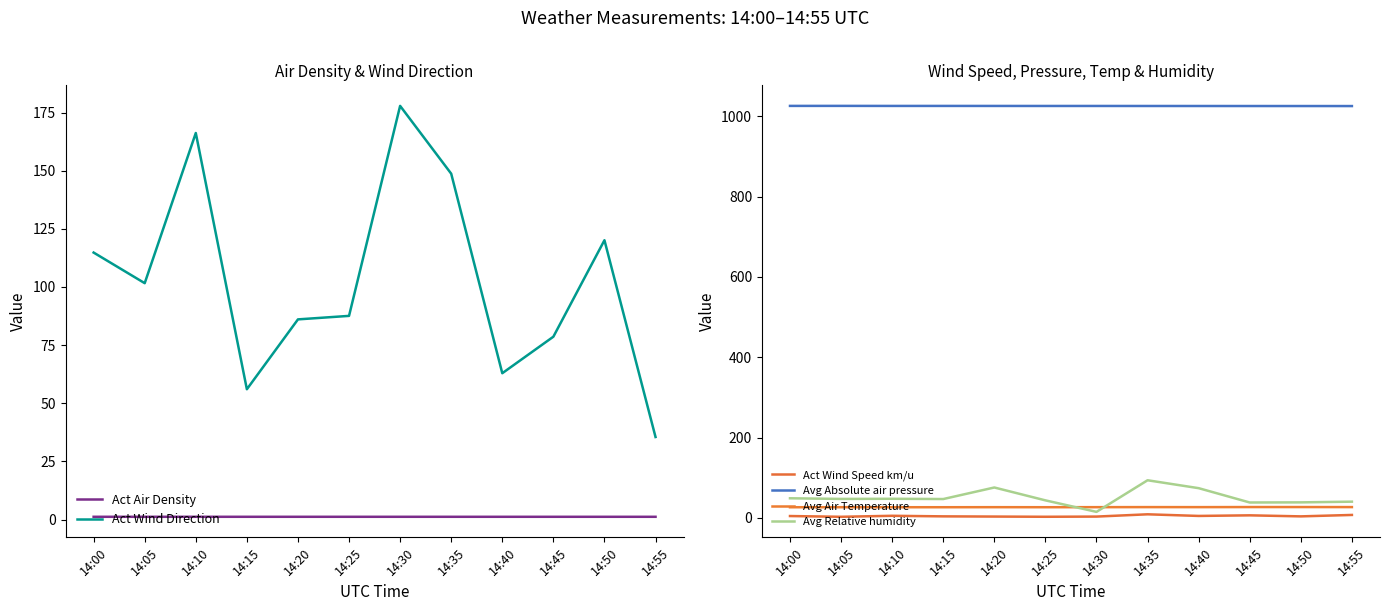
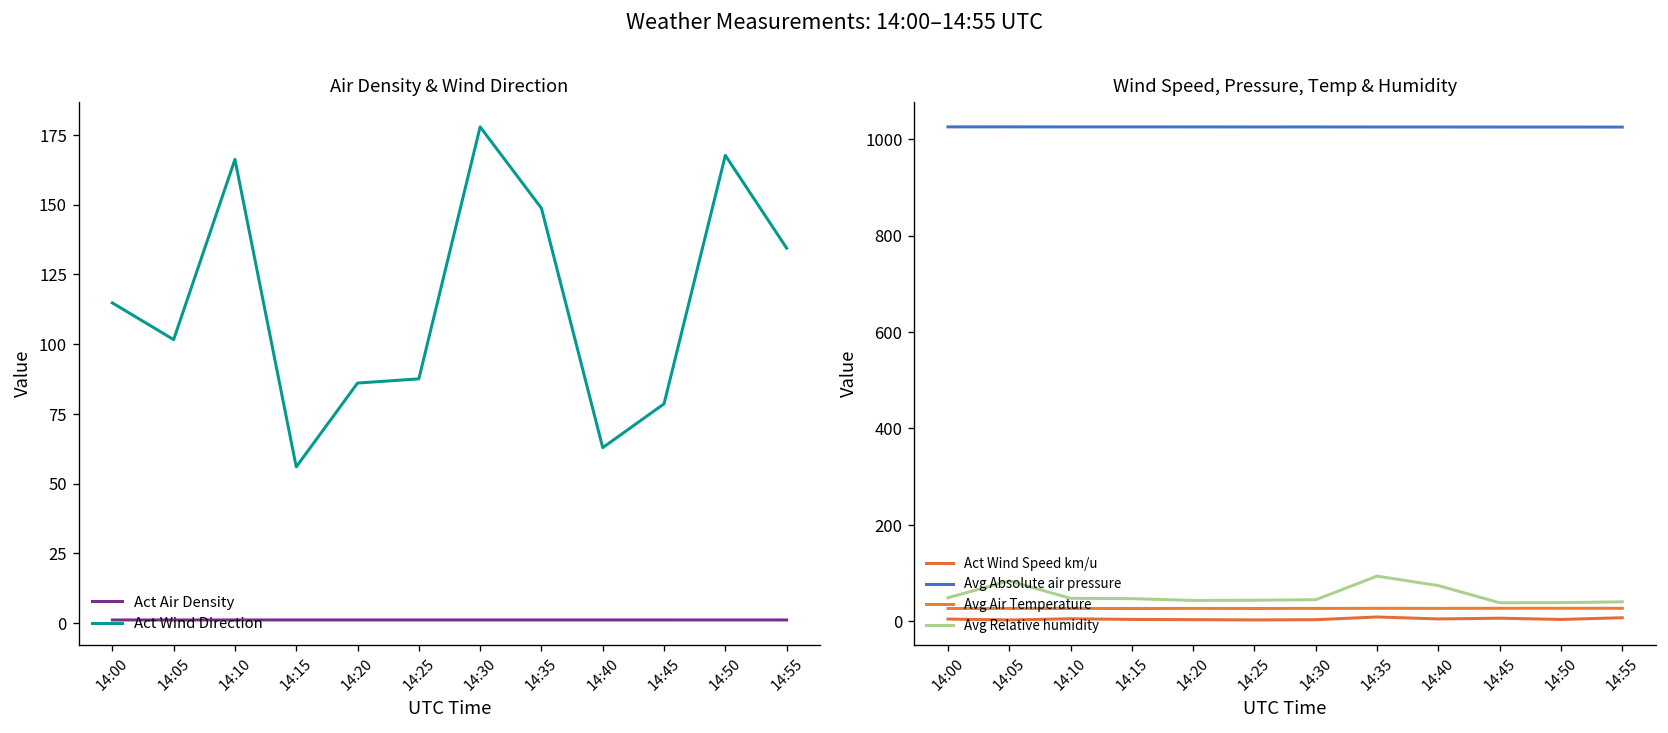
  {
    "Air Density & Wind Direction": {
      "Act Air Density": {
        "14:00": 1,
        "14:05": 1,
        "14:10": 1,
        "14:15": 1,
        "14:20": 1,
        "14:25": 1,
        "14:30": 1,
        "14:35": 1,
        "14:40": 1,
        "14:45": 1,
        "14:50": 1,
        "14:55": 1
      },
      "Act Wind Direction": {
        "14:00": 115,
        "14:05": 102,
        "14:10": 166,
        "14:15": 56,
        "14:20": 86,
        "14:25": 88,
        "14:30": 178,
        "14:35": 149,
        "14:40": 63,
        "14:45": 79,
-       "14:50": 120,
-       "14:55": 35
+       "14:50": 168,
+       "14:55": 134
      }
    },
    "Wind Speed, Pressure, Temp & Humidity": {
      "Avg Absolute air pressure": {
        "14:00": 1030,
        "14:05": 1030,
        "14:10": 1030,
        "14:15": 1030,
        "14:20": 1030,
        "14:25": 1030,
        "14:30": 1030,
        "14:35": 1030,
        "14:40": 1030,
        "14:45": 1030,
        "14:50": 1030,
        "14:55": 1030
      },
      "Avg Relative humidity": {
        "14:00": 50,
-       "14:05": 50,
+       "14:05": 80,
        "14:10": 50,
        "14:15": 50,
-       "14:20": 80,
+       "14:20": 40,
        "14:25": 40,
-       "14:30": 20,
+       "14:30": 40,
        "14:35": 90,
        "14:40": 70,
        "14:45": 40,
        "14:50": 40,
        "14:55": 40
      }
    }
  }
